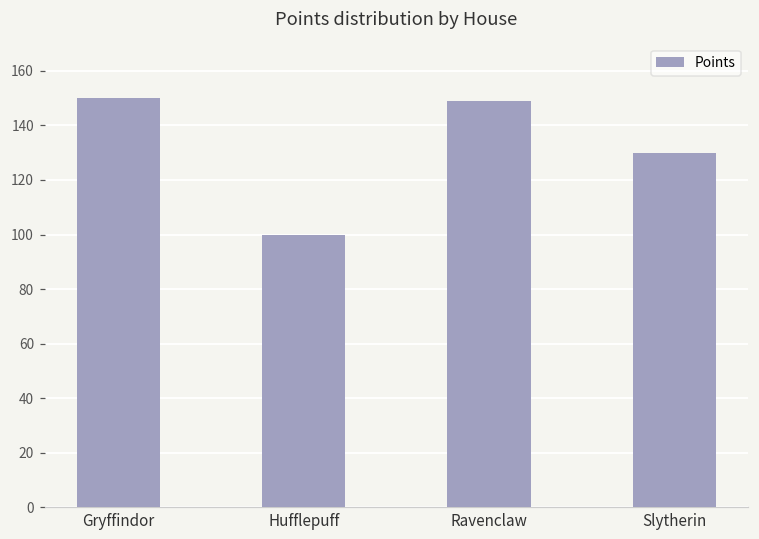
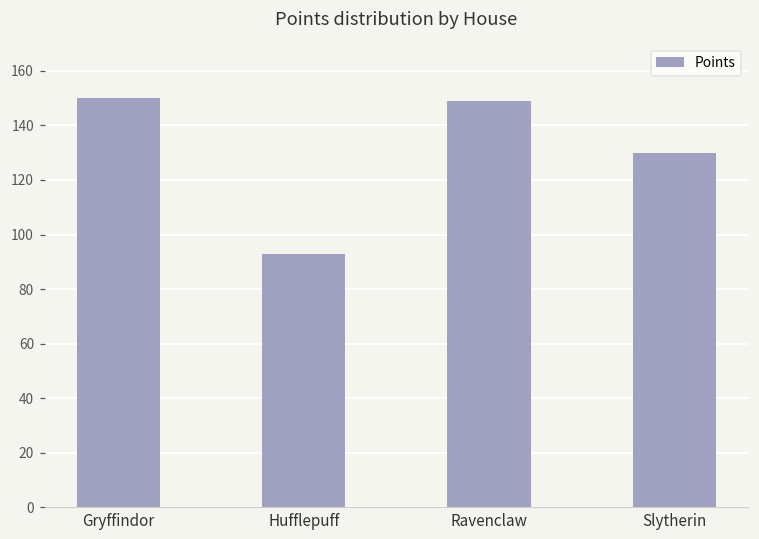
  {
    "Gryffindor": 150,
-   "Hufflepuff": 100,
+   "Hufflepuff": 93,
    "Ravenclaw": 149,
    "Slytherin": 130
  }
